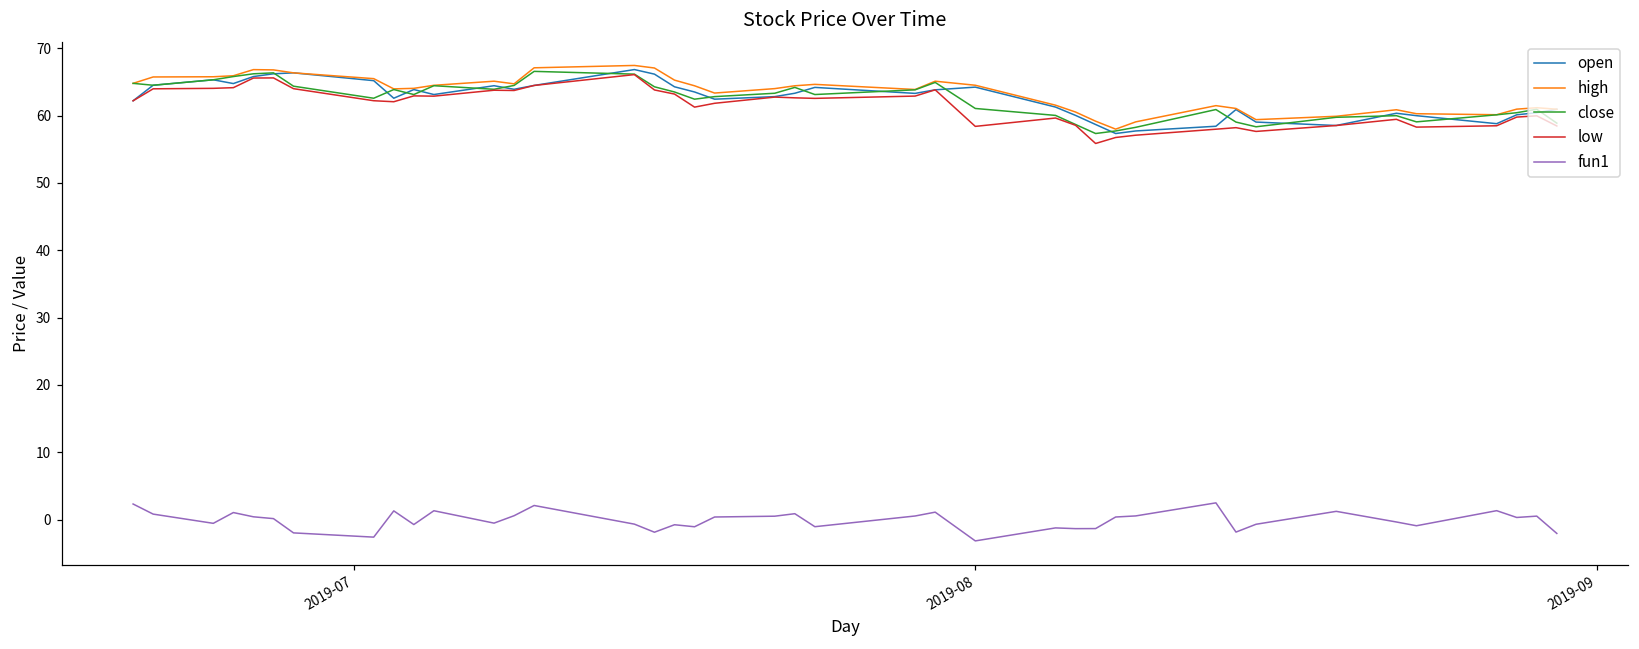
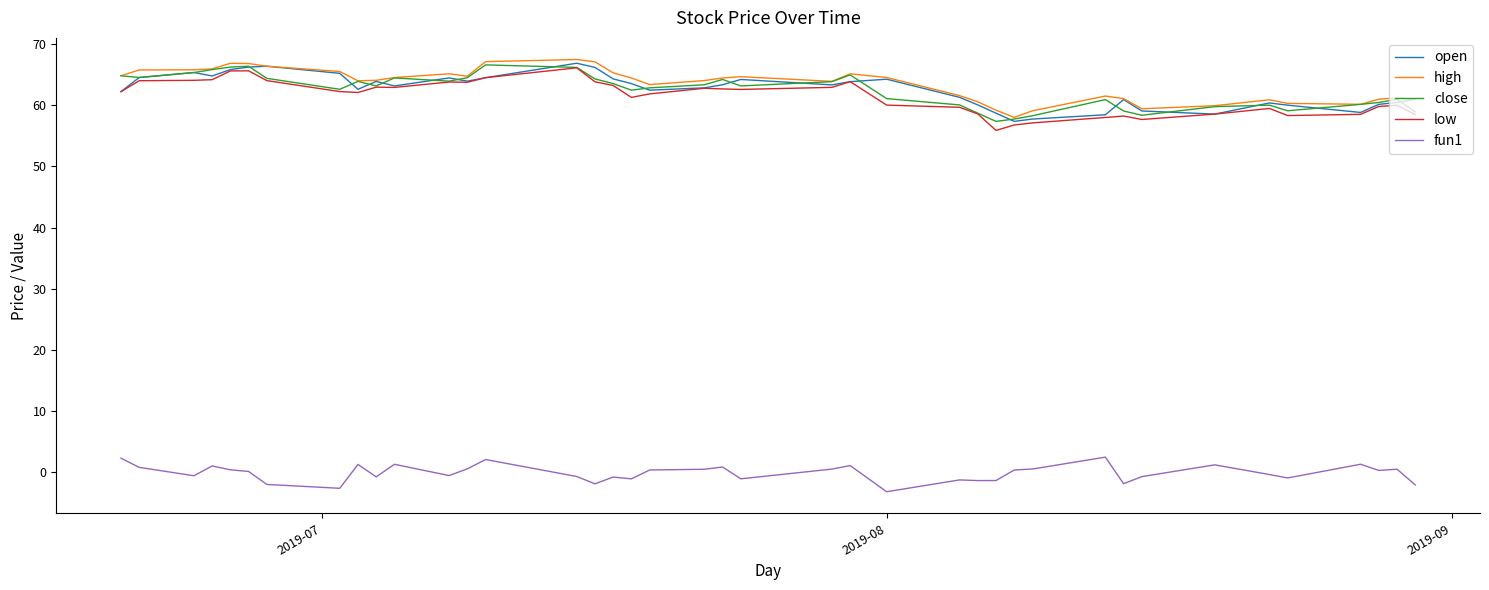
  {
    "close": {
      "2019-08": 61
    },
    "low": {
-     "2019-08": 58
+     "2019-08": 60
    },
    "fun1": {
      "2019-08": -3
    }
  }
